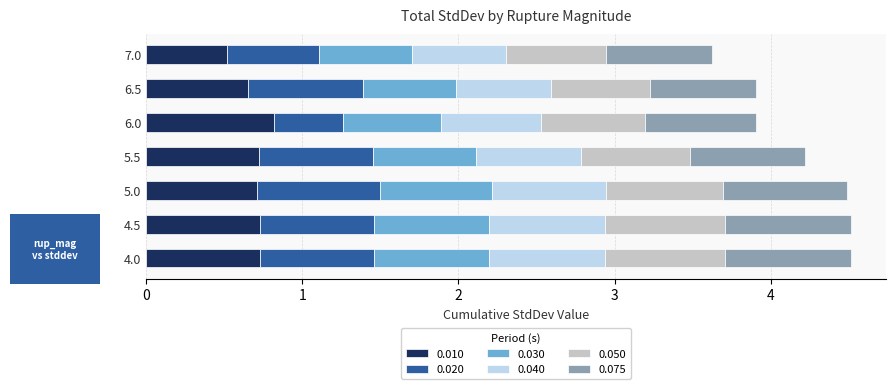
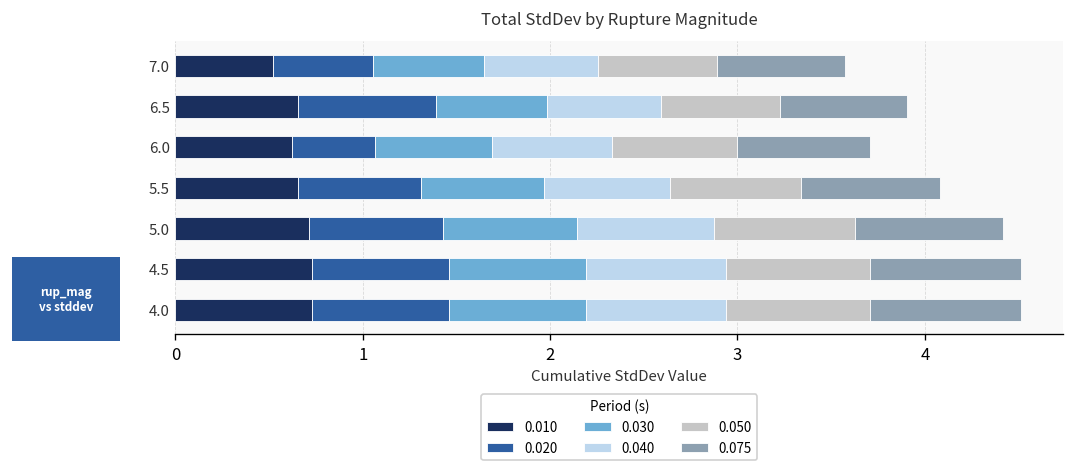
  {
    "0.010": {
      "7.0": 0.52,
      "6.5": 0.65,
-     "6.0": 0.82,
-     "5.5": 0.72,
+     "6.0": 0.62,
+     "5.5": 0.65,
      "5.0": 0.71,
      "4.5": 0.73,
      "4.0": 0.73
    },
    "0.020": {
-     "7.0": 0.59,
+     "7.0": 0.53,
      "6.5": 0.74,
      "6.0": 0.44,
-     "5.5": 0.73,
-     "5.0": 0.78,
+     "5.5": 0.65,
+     "5.0": 0.71,
      "4.5": 0.73,
      "4.0": 0.73
    }
  }
